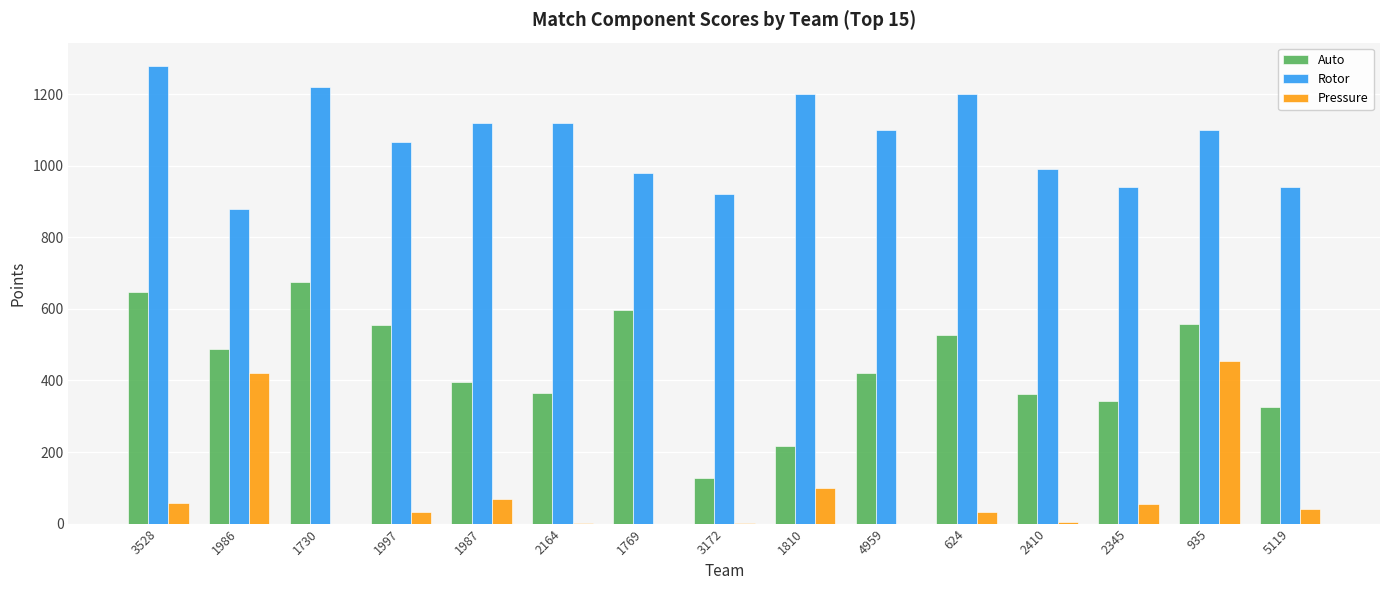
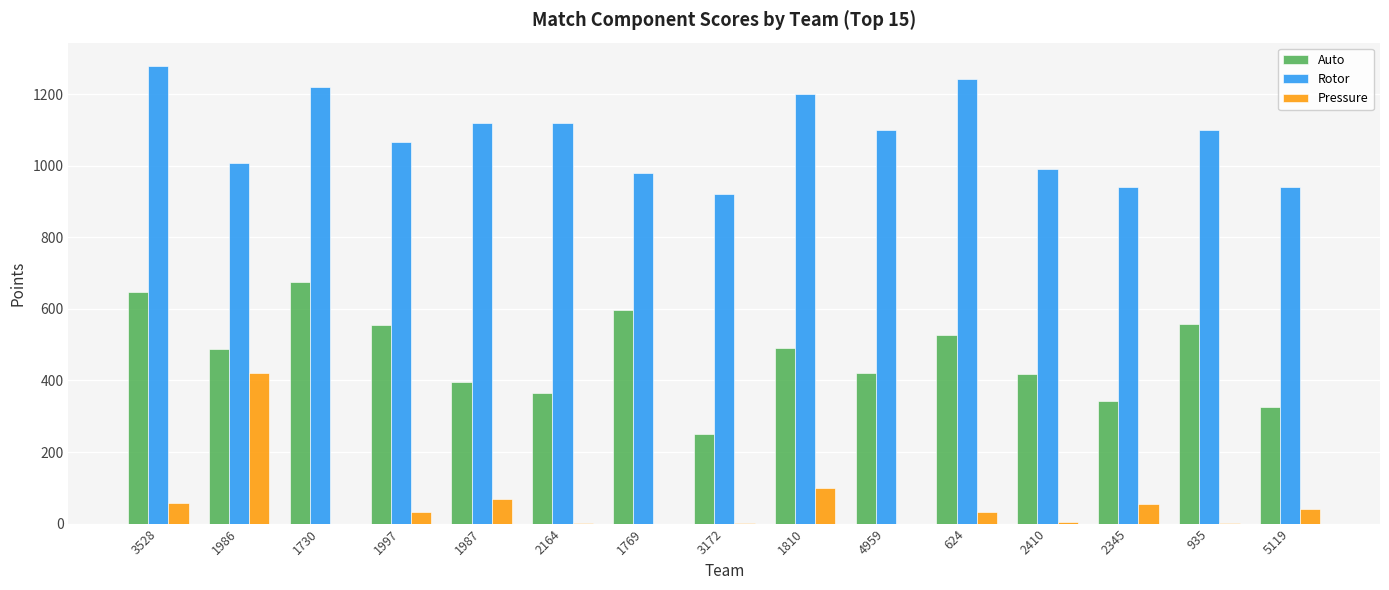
  {
    "Auto": {
      "3528": 650,
      "1986": 490,
      "1730": 680,
      "1997": 560,
      "1987": 400,
      "2164": 370,
      "1769": 600,
-     "3172": 130,
-     "1810": 220,
+     "3172": 250,
+     "1810": 490,
      "4959": 420,
      "624": 530,
-     "2410": 360,
+     "2410": 420,
      "2345": 340,
      "935": 560,
      "5119": 330
    },
    "Rotor": {
      "3528": 1280,
-     "1986": 880,
+     "1986": 1010,
      "1730": 1220,
      "1997": 1070,
      "1987": 1120,
      "2164": 1120,
      "1769": 980,
      "3172": 920,
      "1810": 1200,
      "4959": 1100,
-     "624": 1200,
+     "624": 1240,
      "2410": 990,
      "2345": 940,
      "935": 1100,
      "5119": 940
    },
    "Pressure": {
      "3528": 60,
      "1986": 420,
      "1730": 0,
      "1997": 30,
      "1987": 70,
      "1769": 0,
      "1810": 100,
      "4959": 0,
      "624": 30,
      "2345": 60,
-     "935": 450,
+     "935": 0,
      "5119": 40
    }
  }
